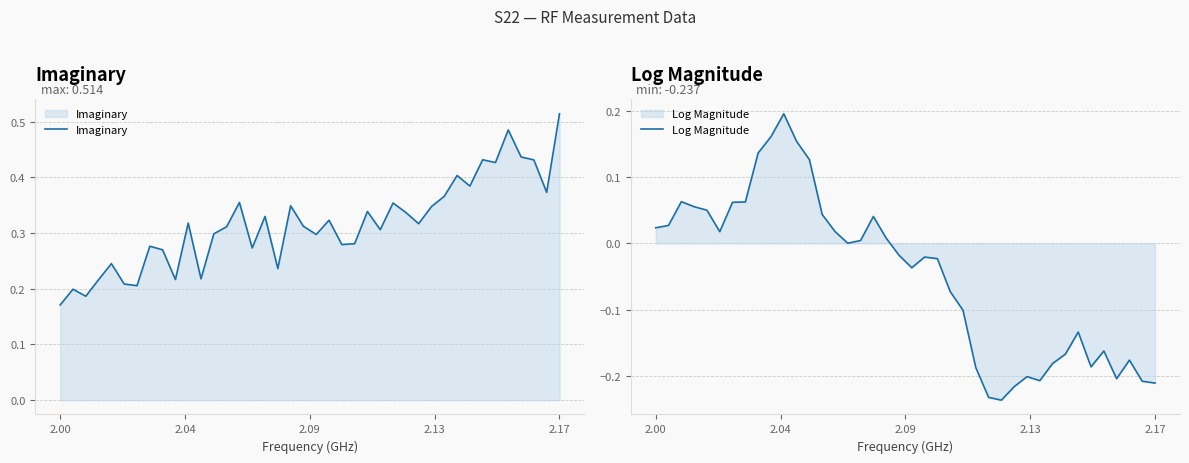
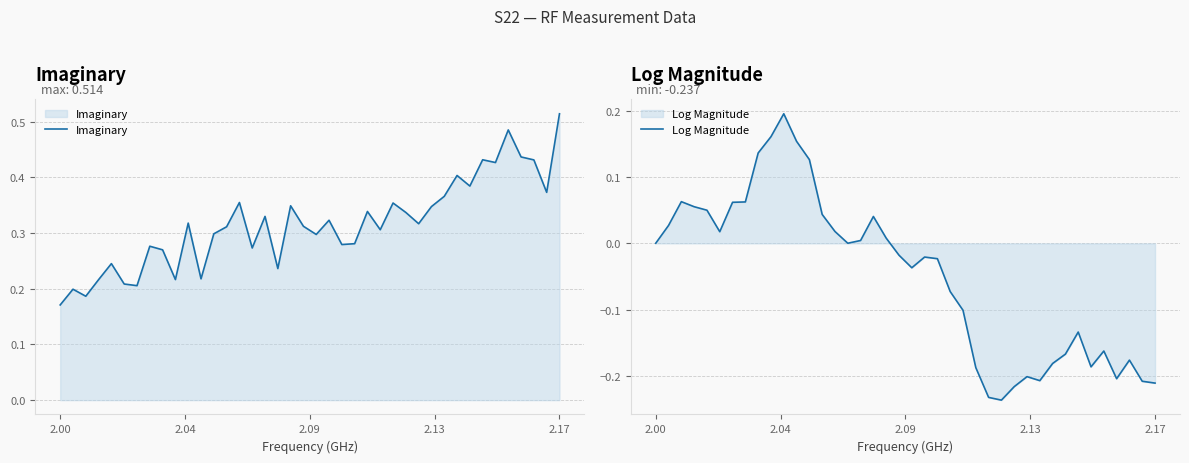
  {
    "Imaginary": {
      "2.00": 0.17,
      "2.17": 0.51
    },
    "Log Magnitude": {
      "Log Magnitude": {
-       "2.00": 0.02
+       "2.00": 0.00
      }
    }
  }
